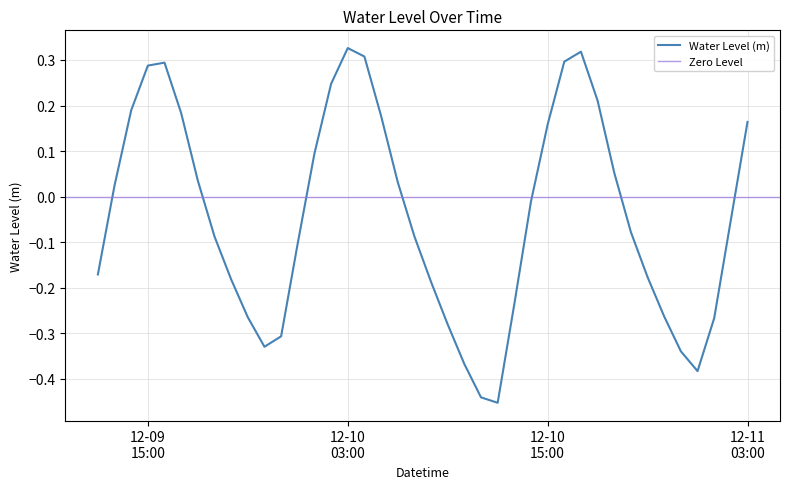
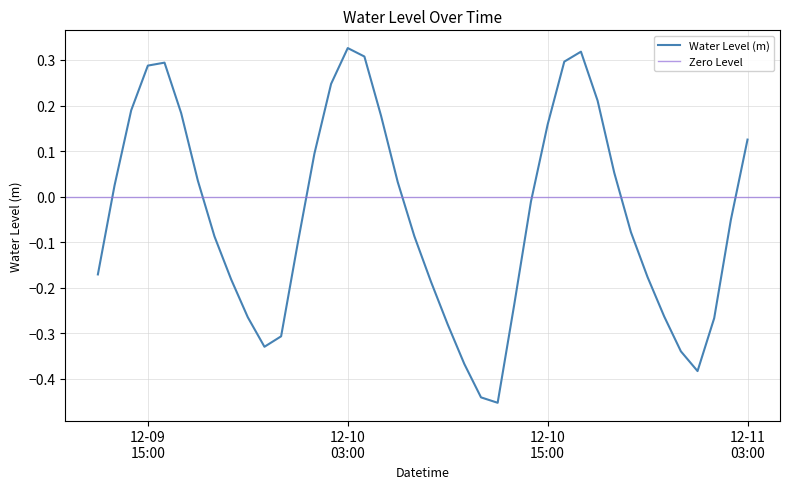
  {
    "12-09 15:00": 0.29,
    "12-10 03:00": 0.33,
    "12-10 15:00": 0.16,
-   "12-11 03:00": 0.16
+   "12-11 03:00": 0.13
  }
